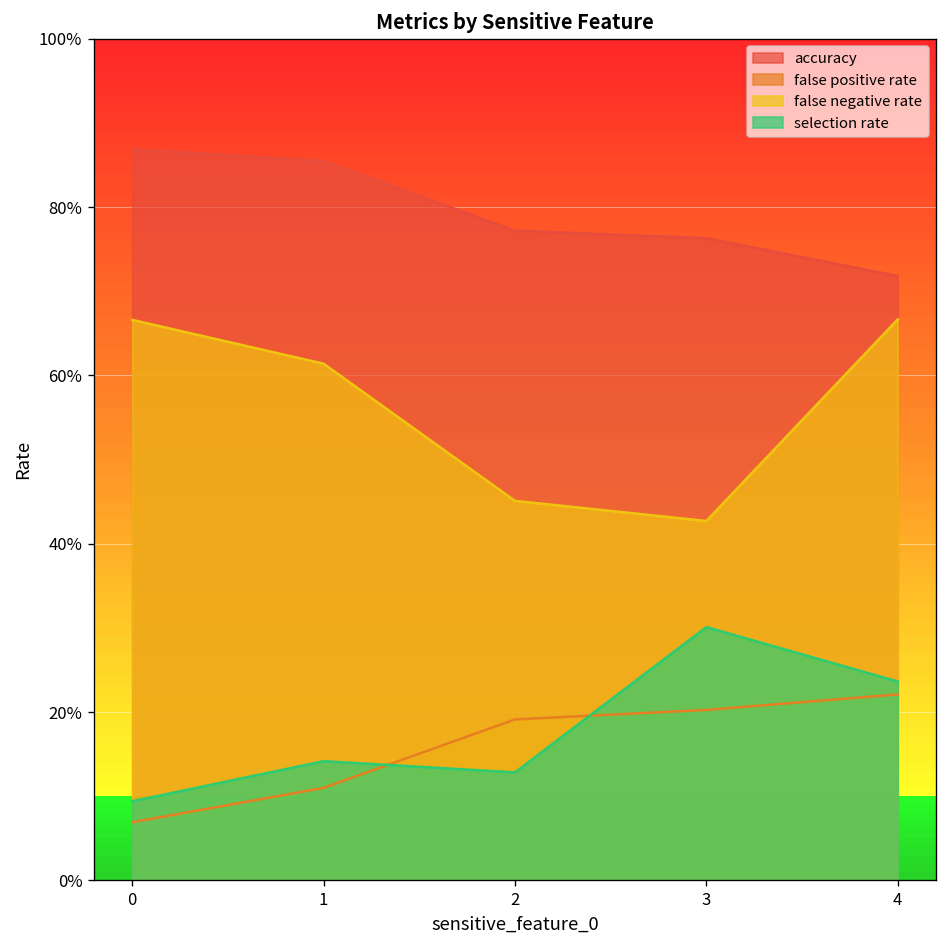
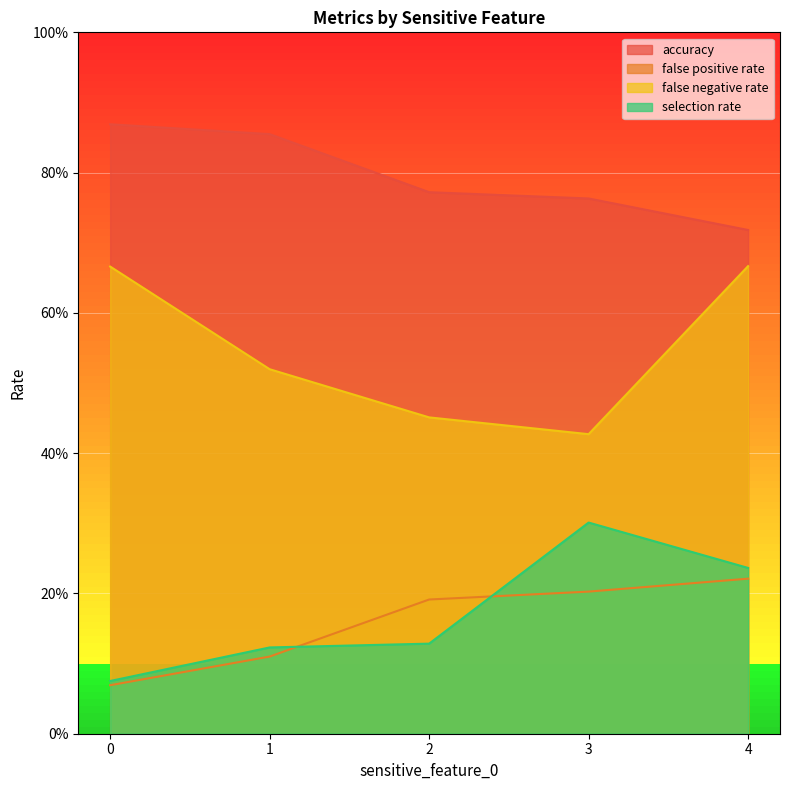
  {
    "false negative rate": {
      "0": "67%",
-     "1": "61%",
+     "1": "52%",
      "2": "45%",
      "3": "43%",
      "4": "67%"
    },
    "selection rate": {
-     "0": "9%",
-     "1": "14%",
+     "0": "8%",
+     "1": "12%",
      "2": "13%",
      "3": "30%",
      "4": "24%"
    }
  }
